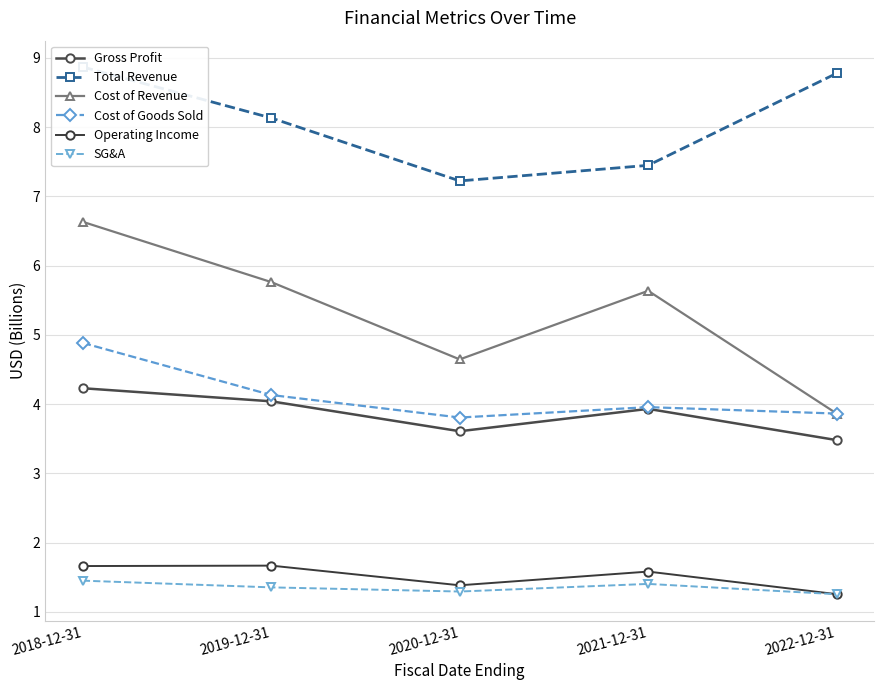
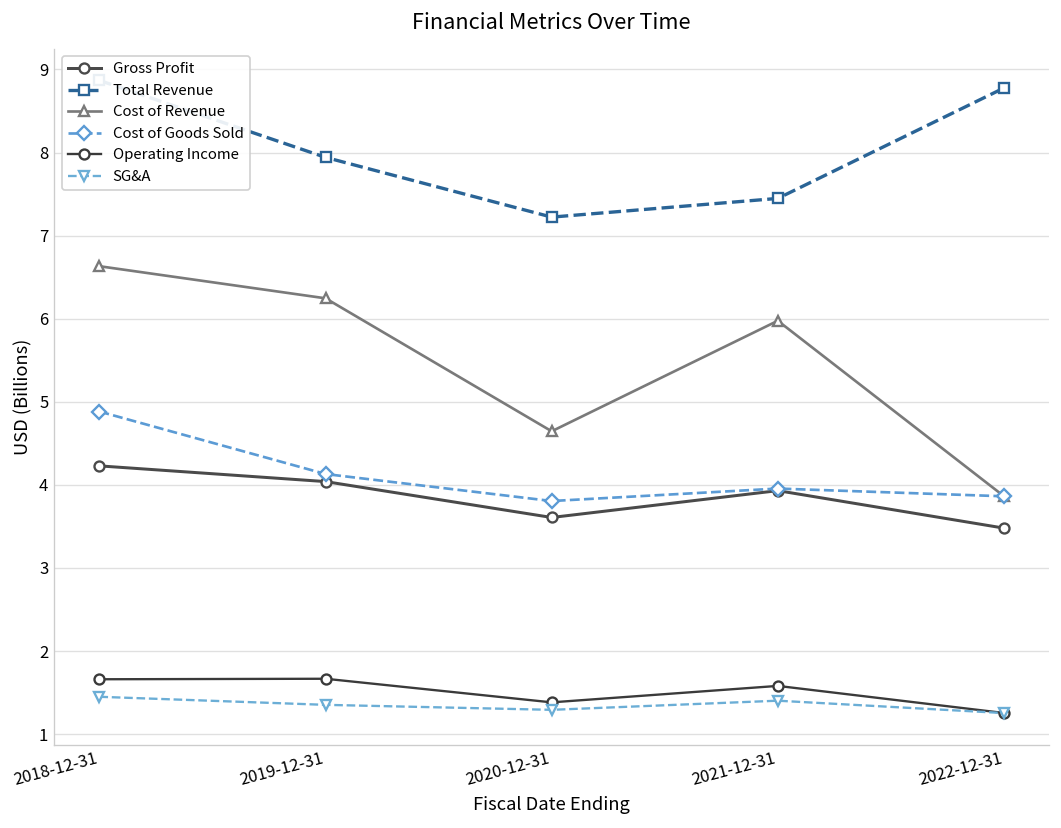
  {
    "Total Revenue": {
-     "2019-12-31": 8.1,
+     "2019-12-31": 7.9,
      "2020-12-31": 7.2,
      "2021-12-31": 7.4,
      "2022-12-31": 8.8
    },
    "Cost of Revenue": {
      "2018-12-31": 6.6,
-     "2019-12-31": 5.8,
+     "2019-12-31": 6.2,
      "2020-12-31": 4.6,
-     "2021-12-31": 5.6
+     "2021-12-31": 6.0
    }
  }
